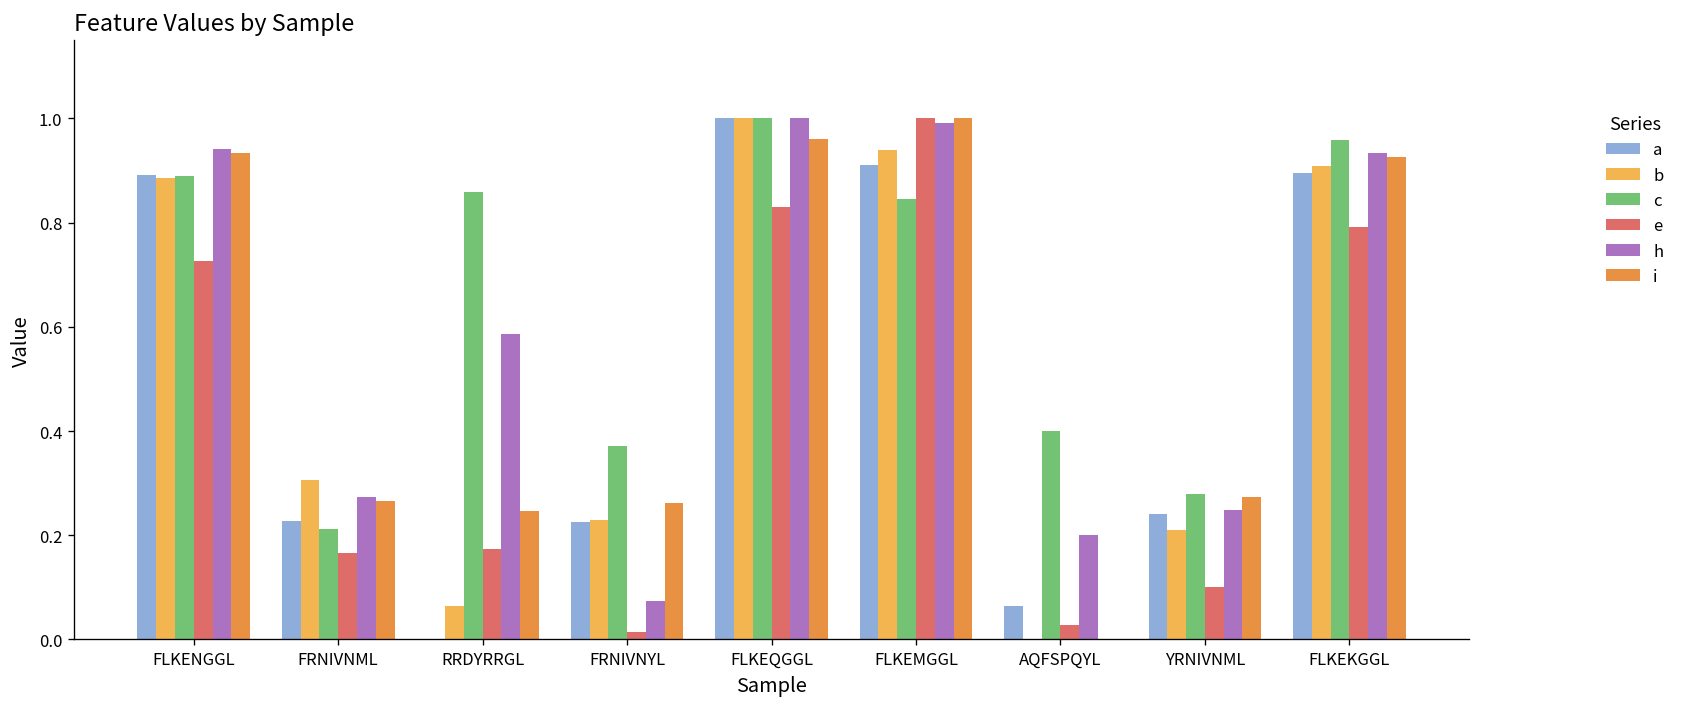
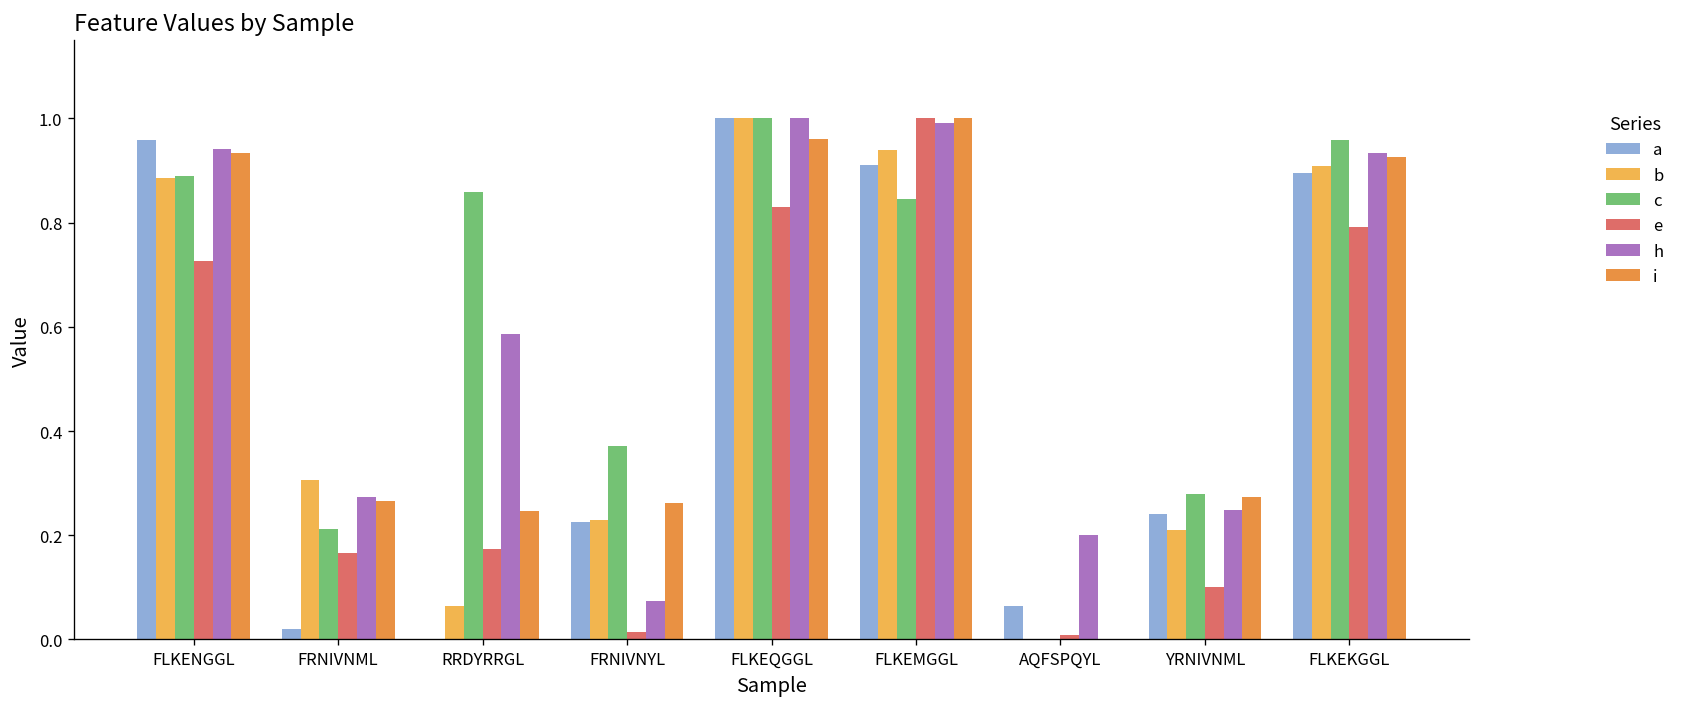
  {
    "a": {
-     "FLKENGGL": 0.89,
-     "FRNIVNML": 0.23,
+     "FLKENGGL": 0.96,
+     "FRNIVNML": 0.02,
      "RRDYRRGL": 0.00,
      "FRNIVNYL": 0.23,
      "FLKEQGGL": 1.00,
      "FLKEMGGL": 0.91,
      "AQFSPQYL": 0.06,
      "YRNIVNML": 0.24,
      "FLKEKGGL": 0.89
    },
    "c": {
      "FLKENGGL": 0.89,
      "FRNIVNML": 0.21,
      "RRDYRRGL": 0.86,
      "FRNIVNYL": 0.37,
      "FLKEQGGL": 1.0,
      "FLKEMGGL": 0.85,
-     "AQFSPQYL": 0.4,
+     "AQFSPQYL": 0.0,
      "YRNIVNML": 0.28,
      "FLKEKGGL": 0.96
    },
    "e": {
      "FLKENGGL": 0.73,
      "FRNIVNML": 0.17,
      "RRDYRRGL": 0.17,
      "FRNIVNYL": 0.01,
      "FLKEQGGL": 0.83,
      "FLKEMGGL": 1.00,
-     "AQFSPQYL": 0.03,
+     "AQFSPQYL": 0.01,
      "YRNIVNML": 0.10,
      "FLKEKGGL": 0.79
    },
    "h": {
      "FLKENGGL": 0.94,
      "FRNIVNML": 0.27,
      "RRDYRRGL": 0.59,
      "FRNIVNYL": 0.07,
      "FLKEQGGL": 1.00,
      "FLKEMGGL": 0.99,
      "AQFSPQYL": 0.20,
      "YRNIVNML": 0.25,
      "FLKEKGGL": 0.93
    }
  }
